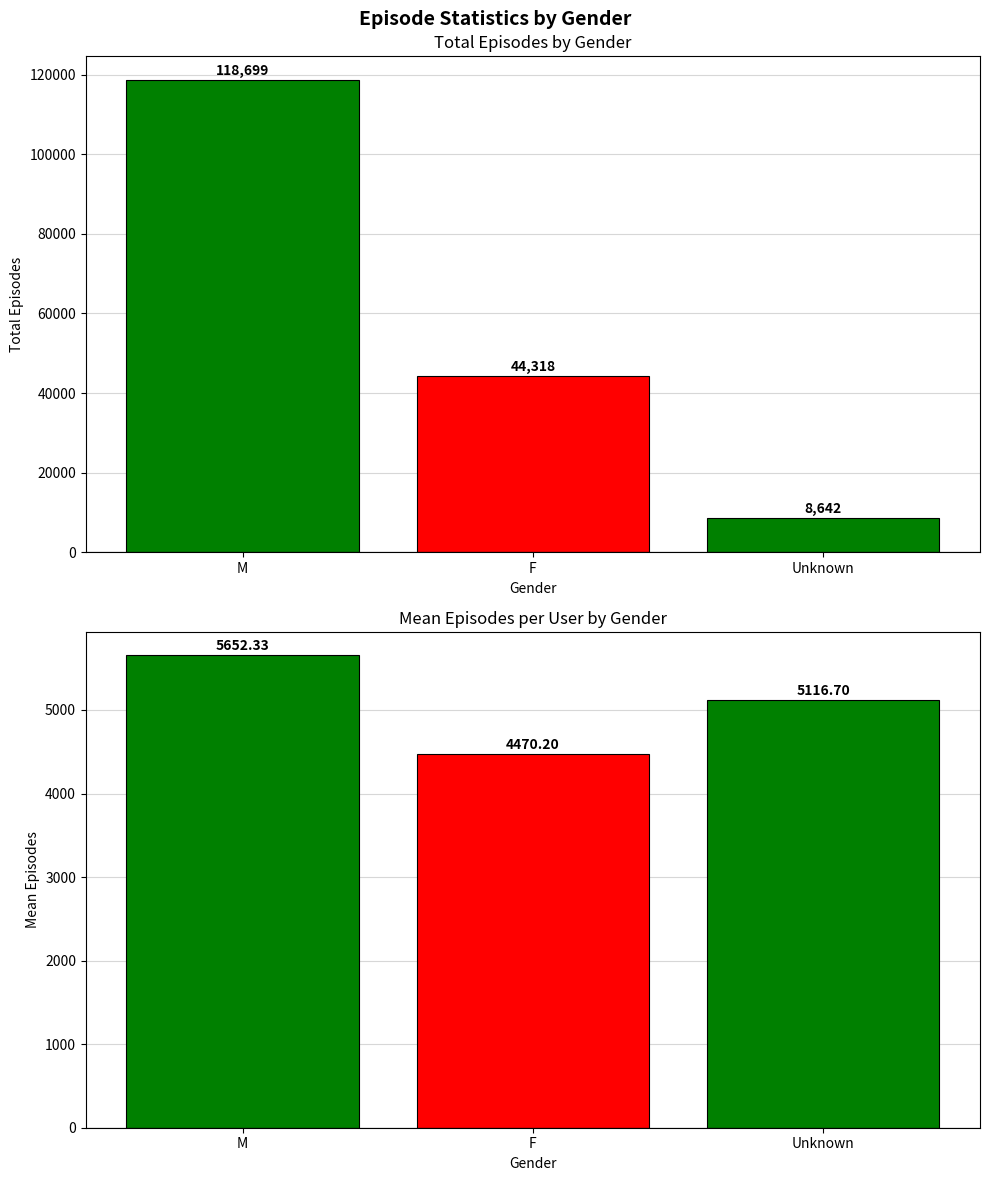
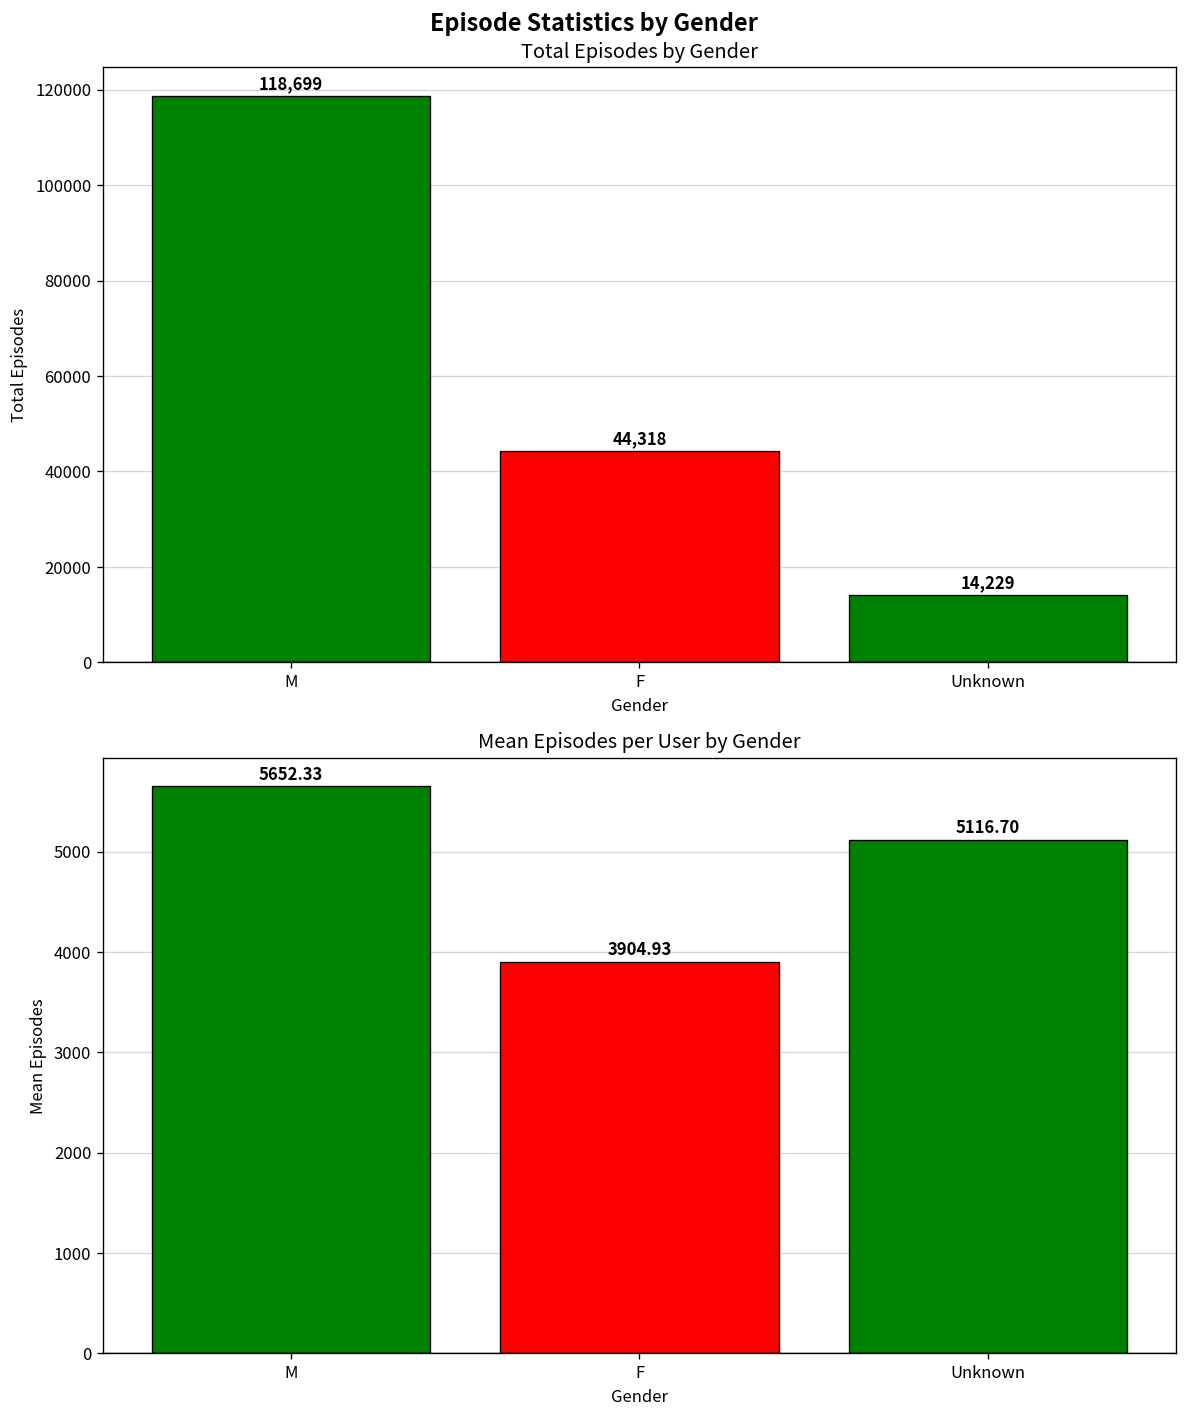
  {
    "Total Episodes by Gender": {
      "M": "118,699",
      "F": "44,318",
-     "Unknown": "8,642"
+     "Unknown": "14,229"
    },
    "Mean Episodes per User by Gender": {
      "M": "5652.33",
-     "F": "4470.20",
+     "F": "3904.93",
      "Unknown": "5116.70"
    }
  }
